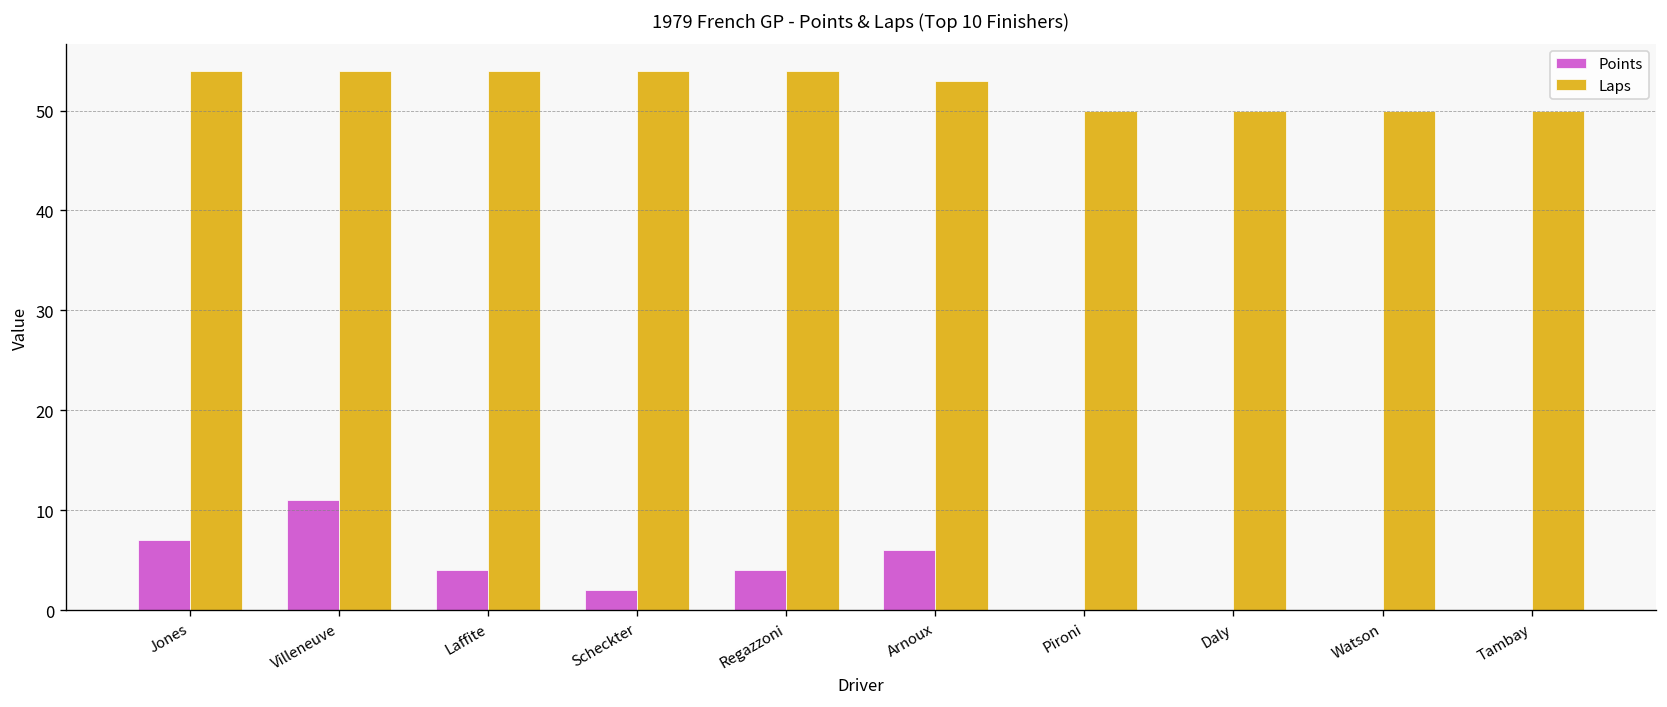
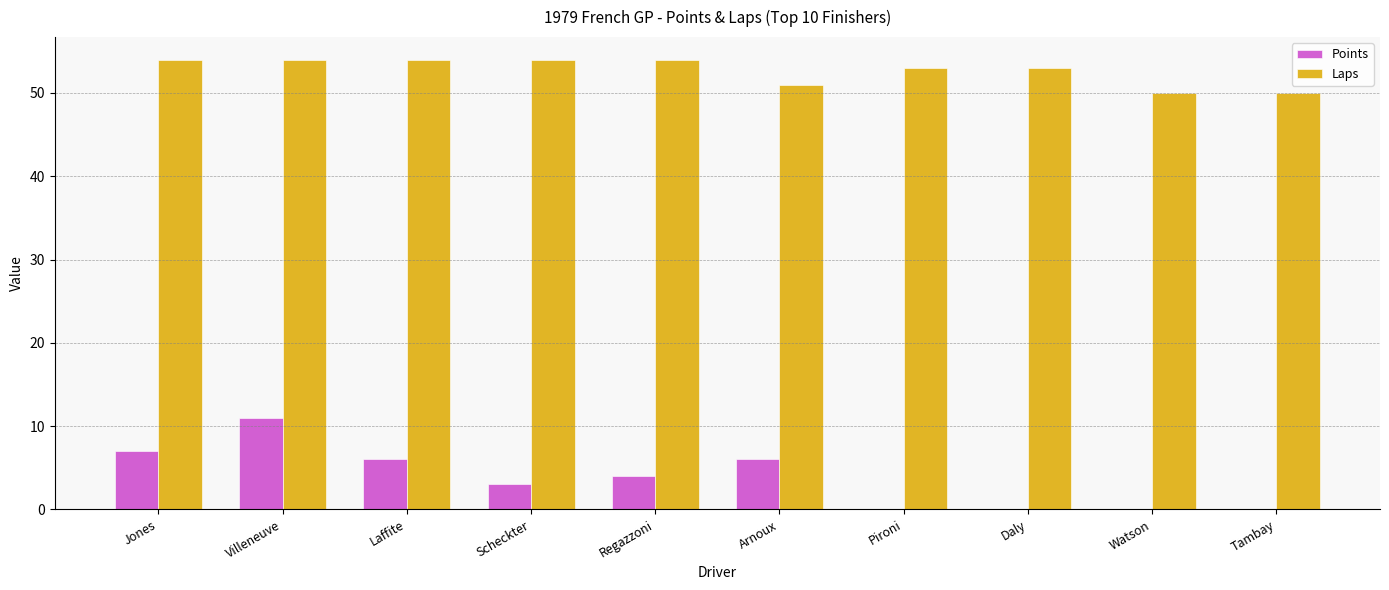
  {
    "Points": {
      "Jones": 7,
      "Villeneuve": 11,
-     "Laffite": 4,
-     "Scheckter": 2,
+     "Laffite": 6,
+     "Scheckter": 3,
      "Regazzoni": 4,
      "Arnoux": 6,
      "Pironi": 0,
      "Daly": 0,
      "Watson": 0,
      "Tambay": 0
    },
    "Laps": {
      "Jones": 54,
      "Villeneuve": 54,
      "Laffite": 54,
      "Scheckter": 54,
      "Regazzoni": 54,
-     "Arnoux": 53,
-     "Pironi": 50,
-     "Daly": 50,
+     "Arnoux": 51,
+     "Pironi": 53,
+     "Daly": 53,
      "Watson": 50,
      "Tambay": 50
    }
  }
